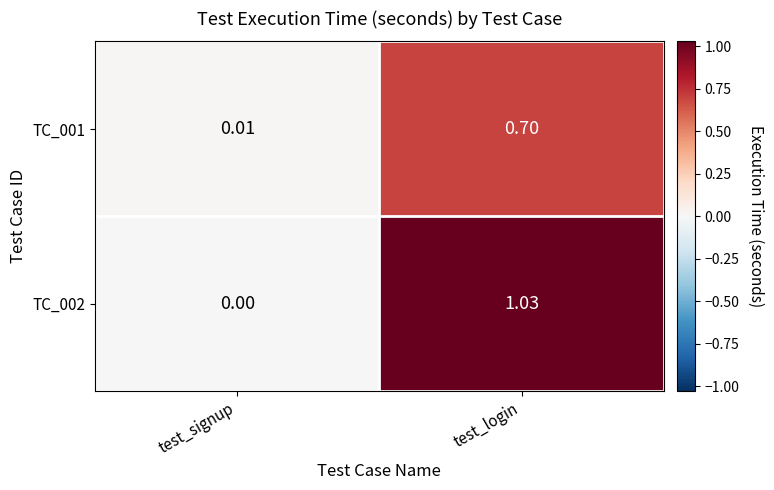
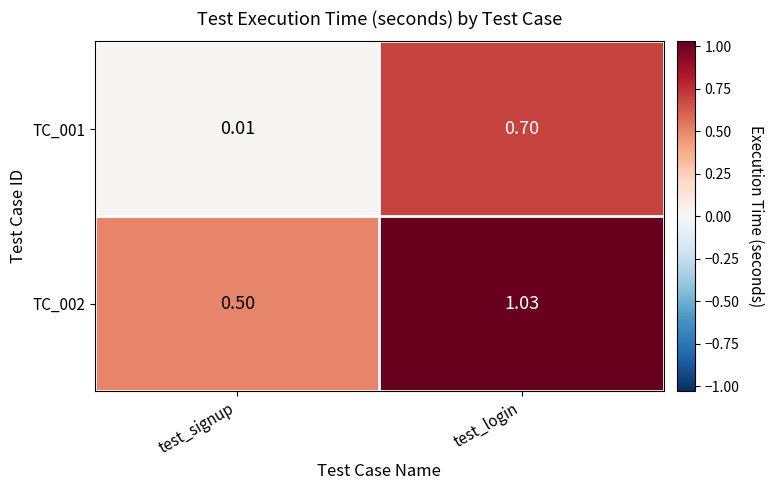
  {
    "TC_001": {
      "test_signup": 0.01,
      "test_login": 0.70
    },
    "TC_002": {
-     "test_signup": 0.00,
+     "test_signup": 0.50,
      "test_login": 1.03
    }
  }
